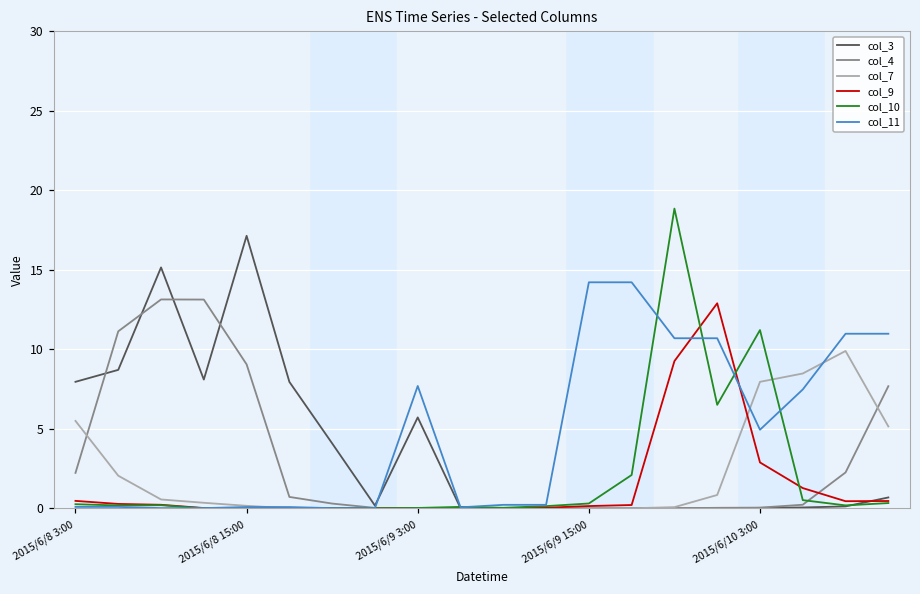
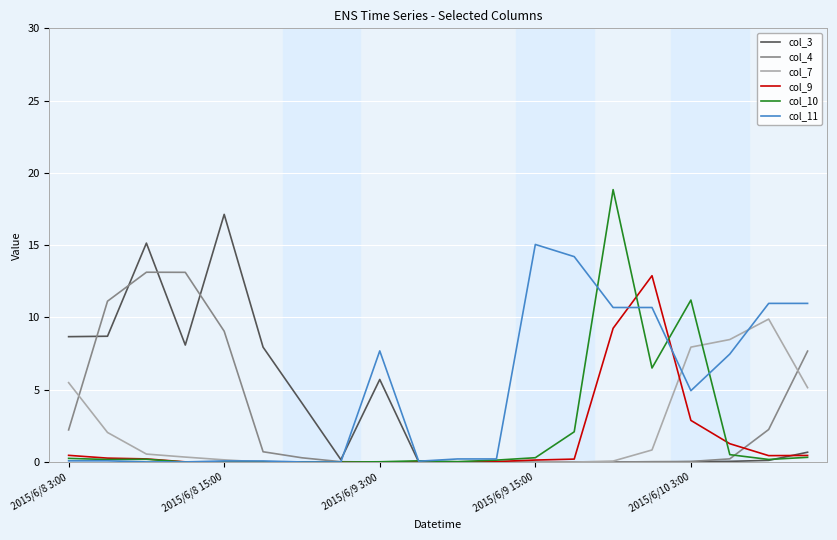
  {
    "col_3": {
-     "2015/6/8 3:00": 8.0,
+     "2015/6/8 3:00": 8.7,
      "2015/6/8 15:00": 17.1,
      "2015/6/9 3:00": 5.7
    },
    "col_9": {
      "2015/6/8 3:00": 0.5,
      "2015/6/10 3:00": 2.9
    },
    "col_10": {
      "2015/6/10 3:00": 11.2
    },
    "col_11": {
      "2015/6/9 3:00": 7.7,
-     "2015/6/9 15:00": 14.2,
+     "2015/6/9 15:00": 15.1,
      "2015/6/10 3:00": 4.9
    }
  }
